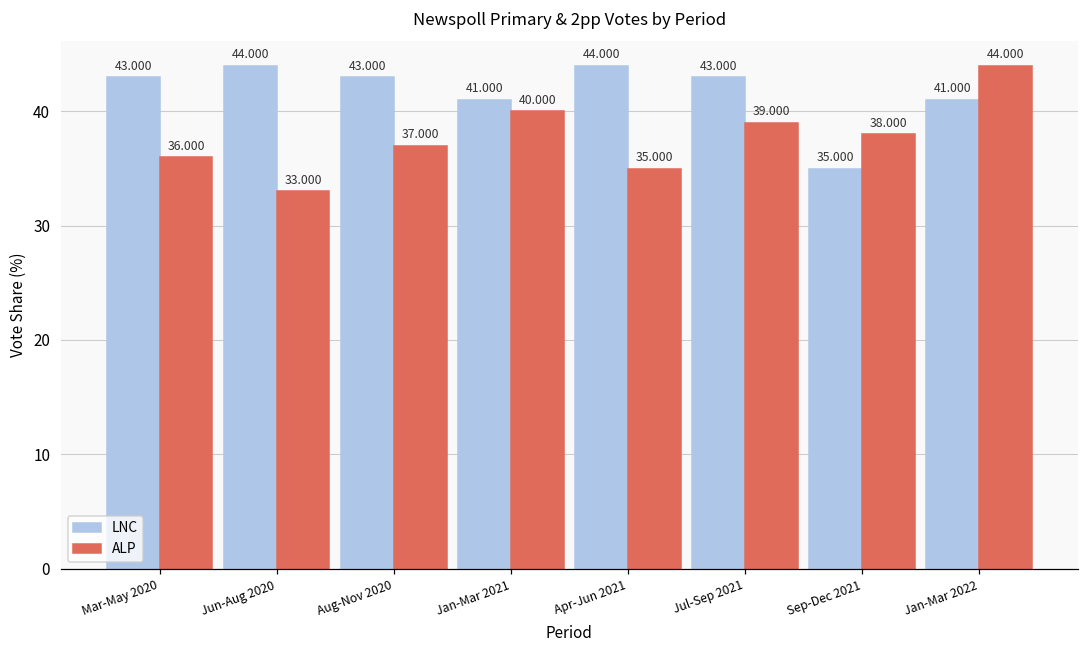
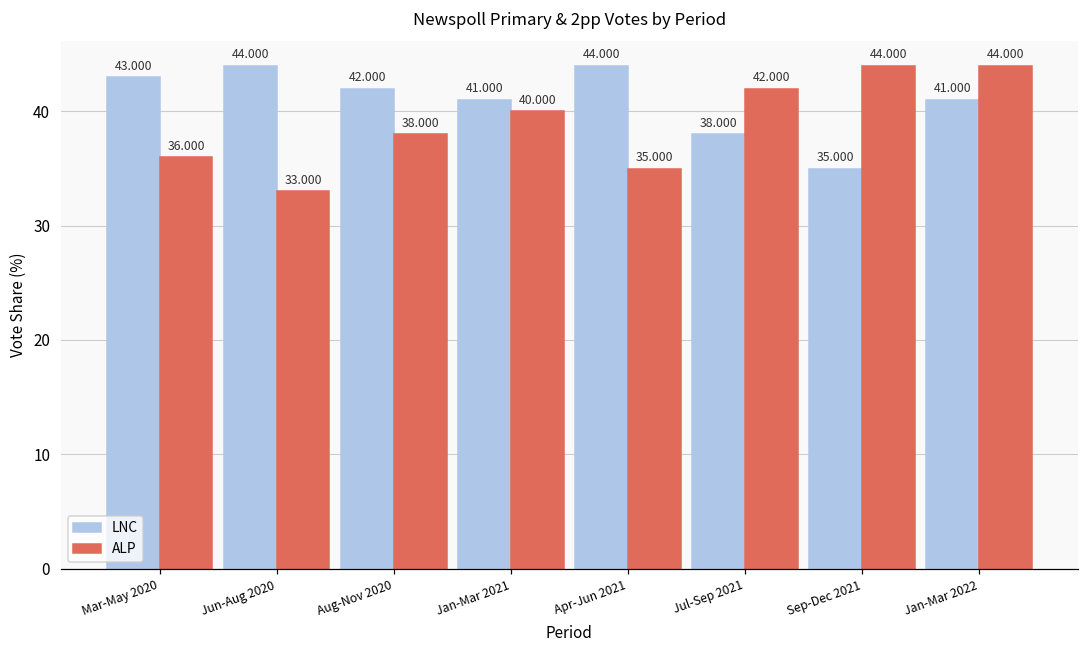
  {
    "LNC": {
      "Mar-May 2020": 43.000,
      "Jun-Aug 2020": 44.000,
-     "Aug-Nov 2020": 43.000,
+     "Aug-Nov 2020": 42.000,
      "Jan-Mar 2021": 41.000,
      "Apr-Jun 2021": 44.000,
-     "Jul-Sep 2021": 43.000,
+     "Jul-Sep 2021": 38.000,
      "Sep-Dec 2021": 35.000,
      "Jan-Mar 2022": 41.000
    },
    "ALP": {
      "Mar-May 2020": 36.000,
      "Jun-Aug 2020": 33.000,
-     "Aug-Nov 2020": 37.000,
+     "Aug-Nov 2020": 38.000,
      "Jan-Mar 2021": 40.000,
      "Apr-Jun 2021": 35.000,
-     "Jul-Sep 2021": 39.000,
-     "Sep-Dec 2021": 38.000,
+     "Jul-Sep 2021": 42.000,
+     "Sep-Dec 2021": 44.000,
      "Jan-Mar 2022": 44.000
    }
  }
